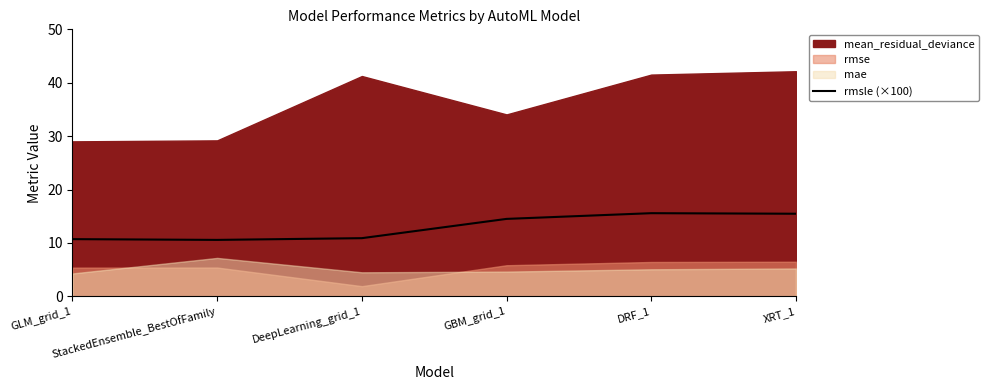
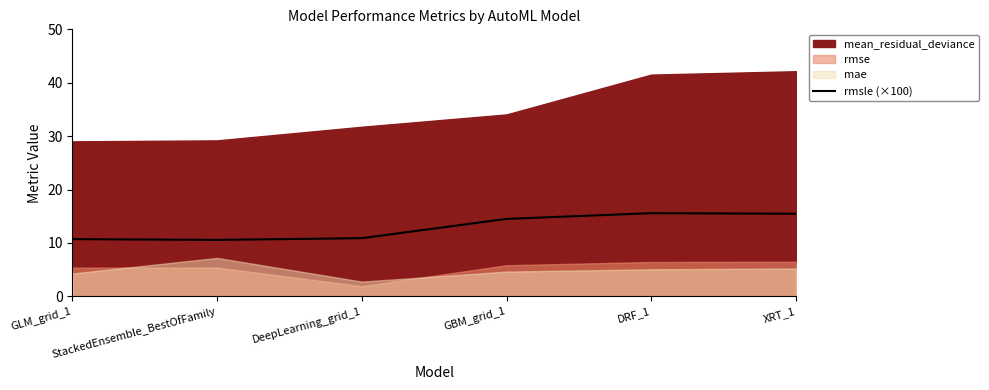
  {
    "rmsle (×100)": {
      "GLM_grid_1": 11,
      "StackedEnsemble_BestOfFamily": 11,
      "DeepLearning_grid_1": 11,
      "GBM_grid_1": 15,
      "DRF_1": 16,
      "XRT_1": 15
    },
    "mean_residual_deviance": {
      "GLM_grid_1": 29,
      "StackedEnsemble_BestOfFamily": 29,
-     "DeepLearning_grid_1": 41,
+     "DeepLearning_grid_1": 32,
      "GBM_grid_1": 34,
      "DRF_1": 42,
      "XRT_1": 42
    },
    "rmse": {
      "GLM_grid_1": 5,
      "StackedEnsemble_BestOfFamily": 5,
      "DeepLearning_grid_1": 2,
      "GBM_grid_1": 6,
      "DRF_1": 6,
      "XRT_1": 6
    },
    "mae": {
      "GLM_grid_1": 4,
      "StackedEnsemble_BestOfFamily": 7,
-     "DeepLearning_grid_1": 5,
+     "DeepLearning_grid_1": 3,
      "GBM_grid_1": 5,
      "DRF_1": 5,
      "XRT_1": 5
    }
  }
